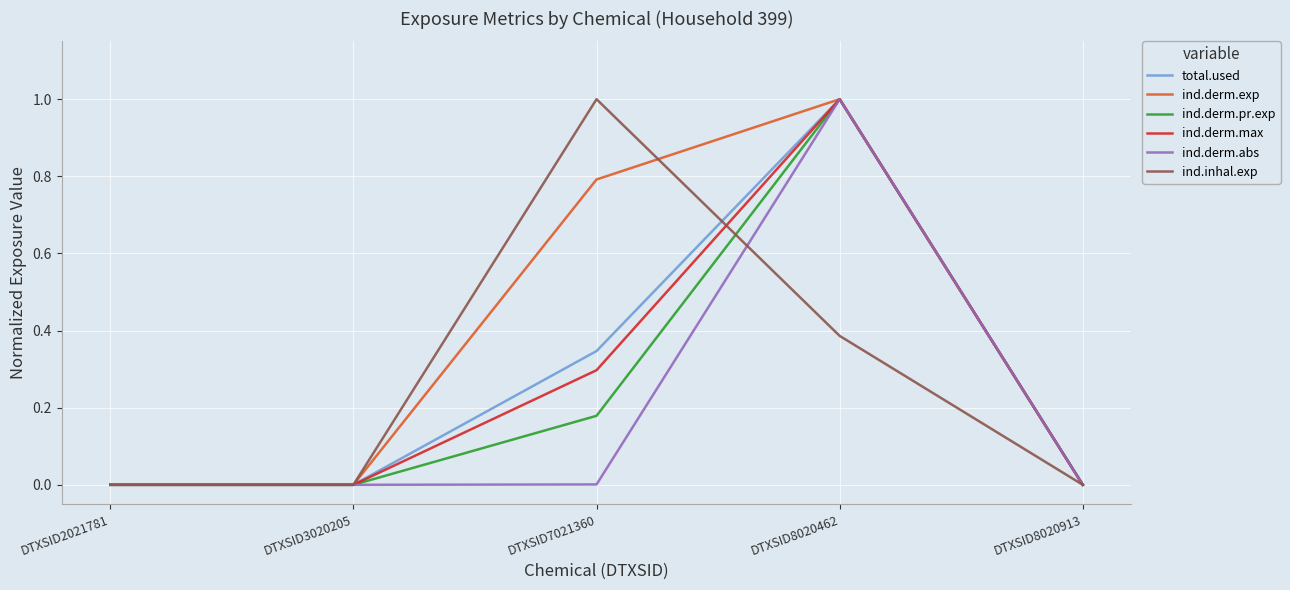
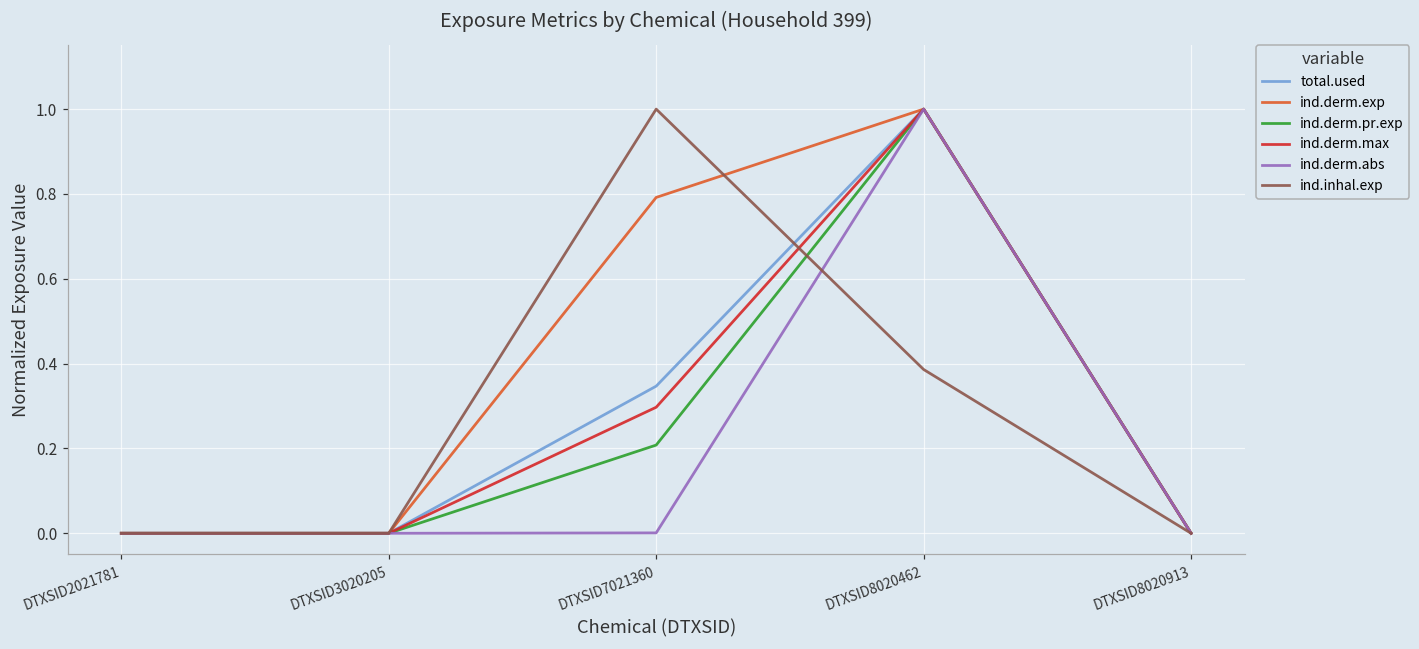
  {
    "total.used": {
      "DTXSID7021360": 0.35
    },
    "ind.derm.pr.exp": {
-     "DTXSID7021360": 0.18
+     "DTXSID7021360": 0.21
    },
    "ind.derm.abs": {
      "DTXSID7021360": 0.00
    },
    "ind.inhal.exp": {
      "DTXSID7021360": 1.00,
      "DTXSID8020462": 0.39
    }
  }
